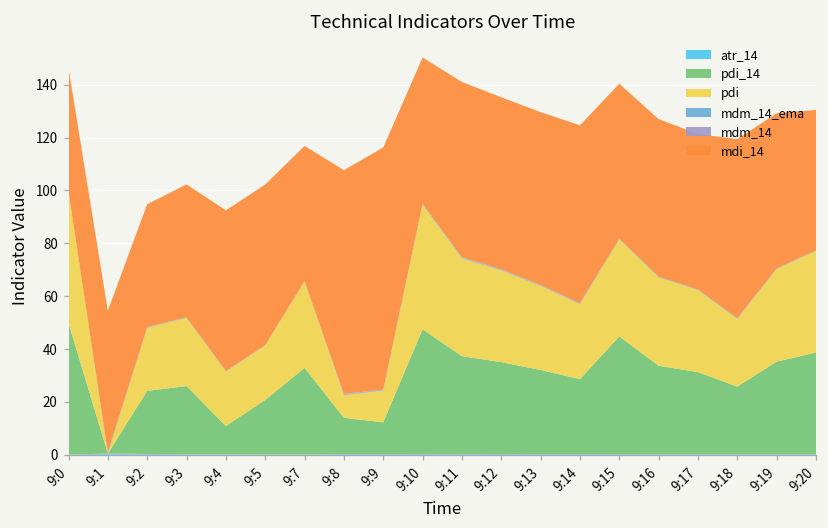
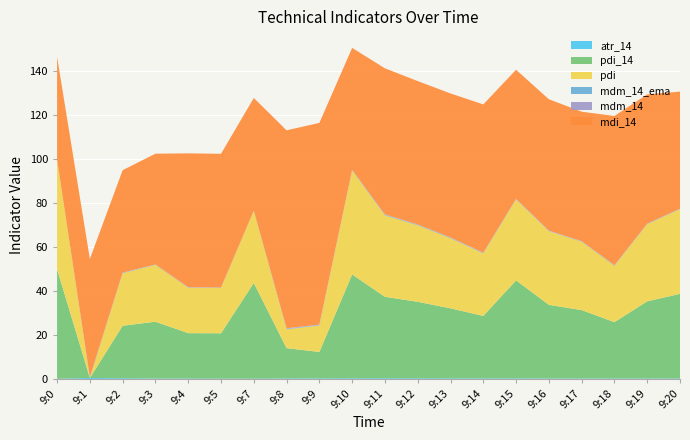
  {
    "pdi_14": {
      "9:0": 50,
      "9:2": 24,
      "9:3": 26,
-     "9:4": 11,
+     "9:4": 21,
      "9:5": 21,
-     "9:7": 33,
+     "9:7": 43,
      "9:8": 14,
      "9:9": 12,
      "9:10": 47,
      "9:11": 37,
      "9:12": 35,
      "9:13": 32,
      "9:14": 28,
      "9:15": 45,
      "9:16": 33,
      "9:17": 31,
      "9:18": 26,
      "9:19": 35,
      "9:20": 38
    },
    "mdi_14": {
      "9:0": 47,
      "9:1": 54,
      "9:2": 47,
      "9:3": 50,
      "9:4": 61,
      "9:5": 61,
      "9:7": 51,
-     "9:8": 85,
+     "9:8": 90,
      "9:9": 92,
      "9:10": 55,
      "9:11": 66,
      "9:12": 65,
      "9:13": 65,
      "9:14": 67,
      "9:15": 59,
      "9:16": 60,
      "9:17": 59,
      "9:18": 68,
      "9:19": 59,
      "9:20": 53
    }
  }
